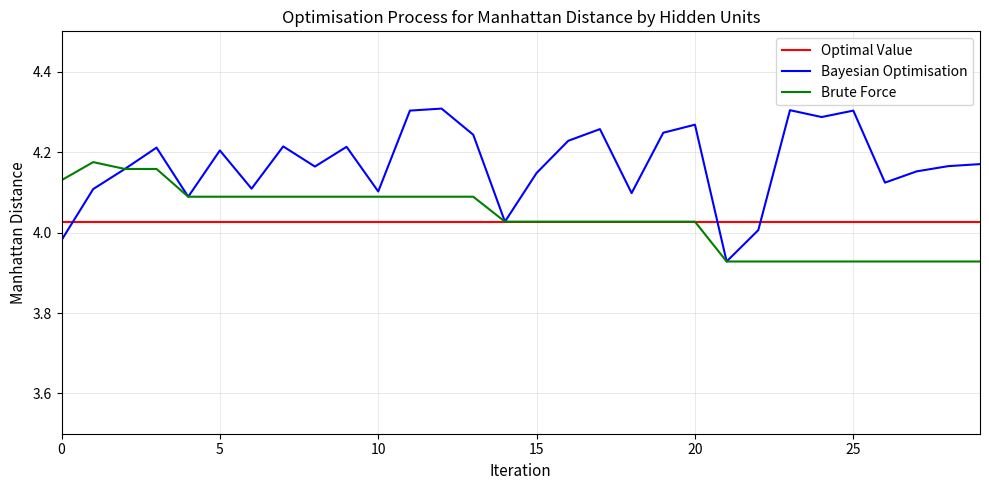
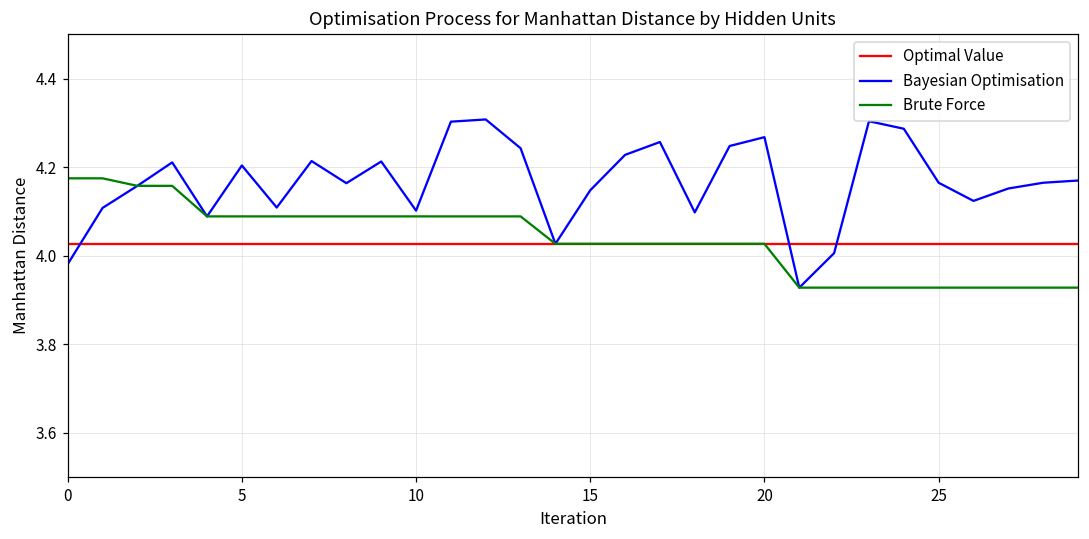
  {
    "Optimal Value": {
      "0": 4.03,
      "5": 4.03,
      "10": 4.03,
      "25": 4.03
    },
    "Bayesian Optimisation": {
      "0": 3.98,
      "5": 4.20,
      "10": 4.10,
      "15": 4.15,
      "20": 4.27,
-     "25": 4.30
+     "25": 4.17
    },
    "Brute Force": {
-     "0": 4.13,
+     "0": 4.18,
      "5": 4.09,
      "10": 4.09,
      "25": 3.93
    }
  }
